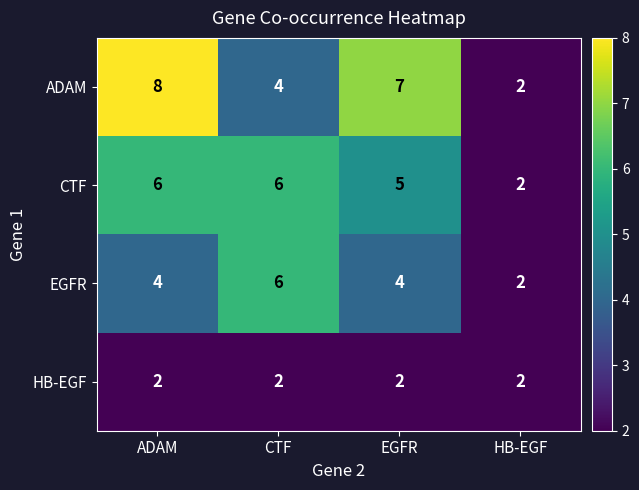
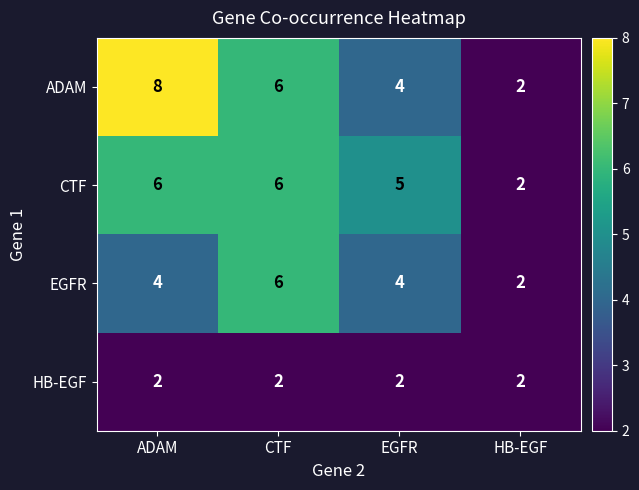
  {
    "ADAM": {
      "ADAM": 8,
-     "CTF": 4,
-     "EGFR": 7,
+     "CTF": 6,
+     "EGFR": 4,
      "HB-EGF": 2
    },
    "CTF": {
      "ADAM": 6,
      "CTF": 6,
      "EGFR": 5,
      "HB-EGF": 2
    },
    "EGFR": {
      "ADAM": 4,
      "CTF": 6,
      "EGFR": 4,
      "HB-EGF": 2
    },
    "HB-EGF": {
      "ADAM": 2,
      "CTF": 2,
      "EGFR": 2,
      "HB-EGF": 2
    }
  }
